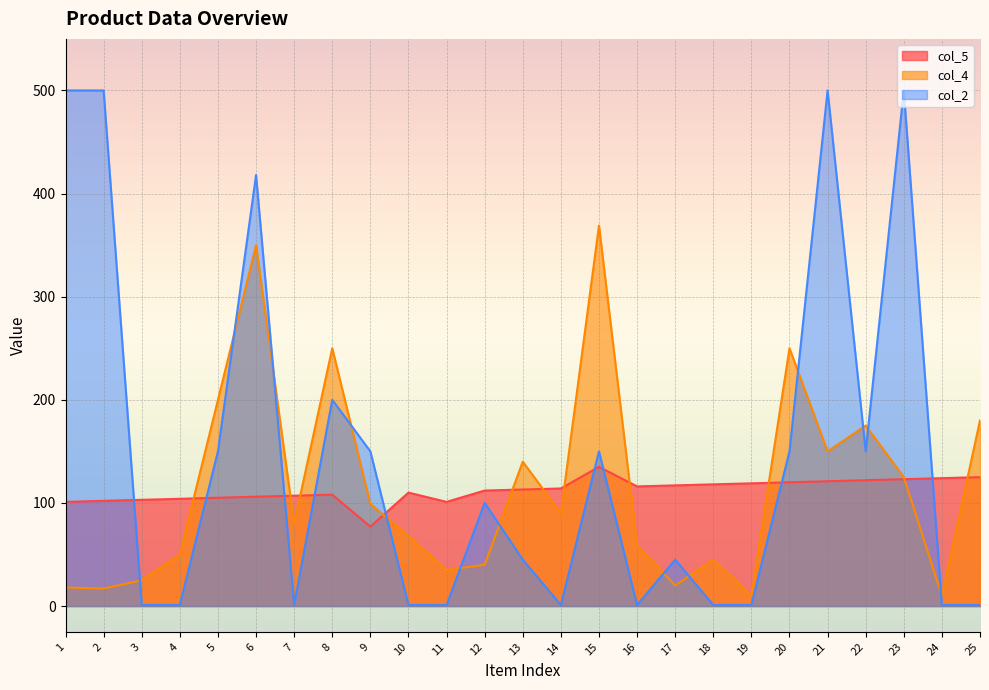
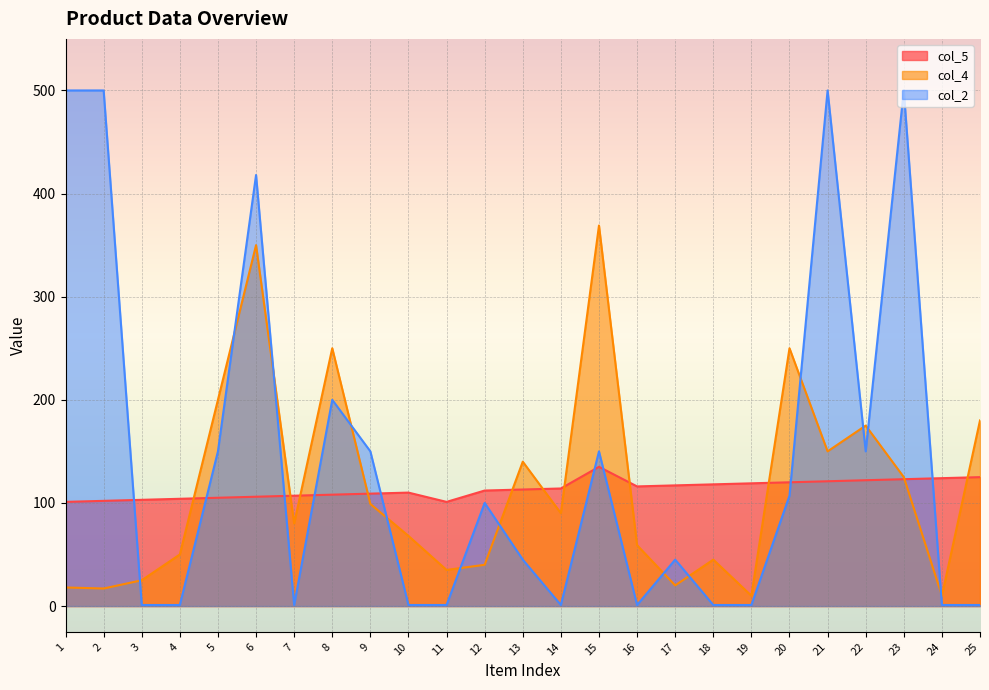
  {
    "col_5": {
      "1": 101,
      "2": 102,
      "3": 103,
      "4": 104,
      "5": 105,
      "6": 106,
      "7": 107,
      "8": 108,
-     "9": 77,
+     "9": 109,
      "10": 110,
      "11": 101,
      "12": 112,
      "13": 113,
      "14": 114,
      "15": 135,
      "16": 116,
      "17": 117,
      "18": 118,
      "19": 119,
      "20": 120,
      "21": 121,
      "22": 122,
      "24": 124,
      "25": 125
    },
    "col_4": {
      "1": 18,
      "2": 17,
      "3": 25,
      "4": 50,
      "5": 200,
      "6": 350,
      "7": 80,
      "8": 250,
      "9": 99,
      "10": 68,
      "11": 35,
      "12": 40,
      "13": 140,
      "14": 90,
      "15": 369,
      "16": 59,
      "17": 20,
      "18": 45,
      "19": 10,
      "20": 250,
      "21": 150,
      "22": 175,
      "24": 10,
      "25": 180
    },
    "col_2": {
      "1": 500,
      "2": 500,
      "3": 1,
      "4": 1,
      "5": 150,
      "6": 418,
      "7": 1,
      "8": 200,
      "9": 150,
      "10": 1,
      "11": 1,
      "12": 100,
      "13": 45,
      "14": 1,
      "15": 150,
      "16": 1,
      "17": 45,
      "18": 1,
      "19": 1,
-     "20": 150,
+     "20": 107,
      "21": 500,
      "22": 150,
      "24": 1,
      "25": 1
    }
  }
